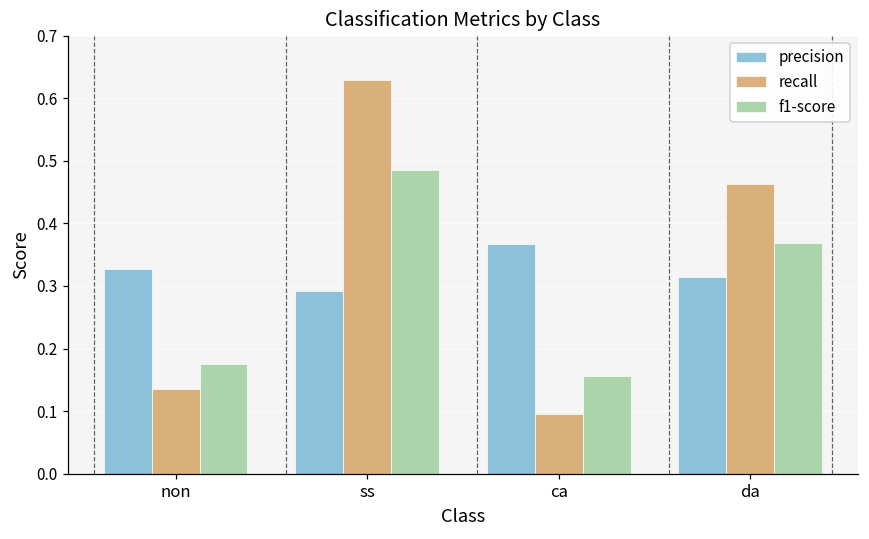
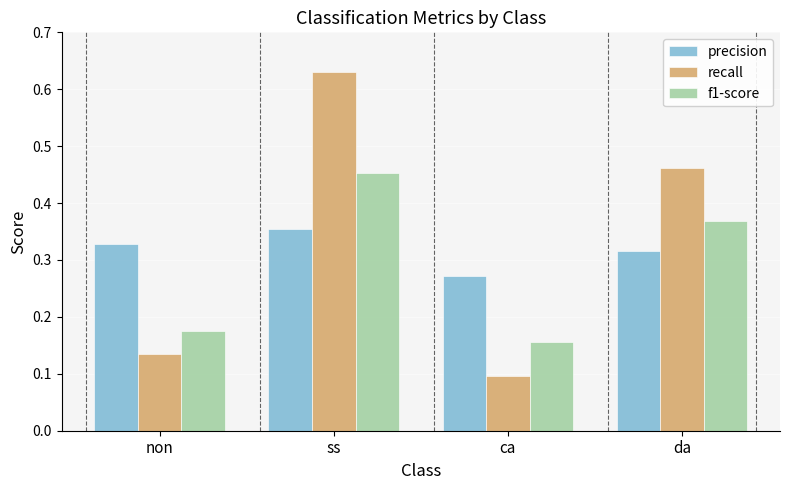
  {
    "precision": {
      "non": 0.33,
-     "ss": 0.29,
-     "ca": 0.37,
+     "ss": 0.35,
+     "ca": 0.27,
      "da": 0.31
    },
    "recall": {
      "non": 0.14,
      "ss": 0.63,
      "ca": 0.10,
      "da": 0.46
    },
    "f1-score": {
      "non": 0.17,
-     "ss": 0.48,
+     "ss": 0.45,
      "ca": 0.16,
      "da": 0.37
    }
  }
